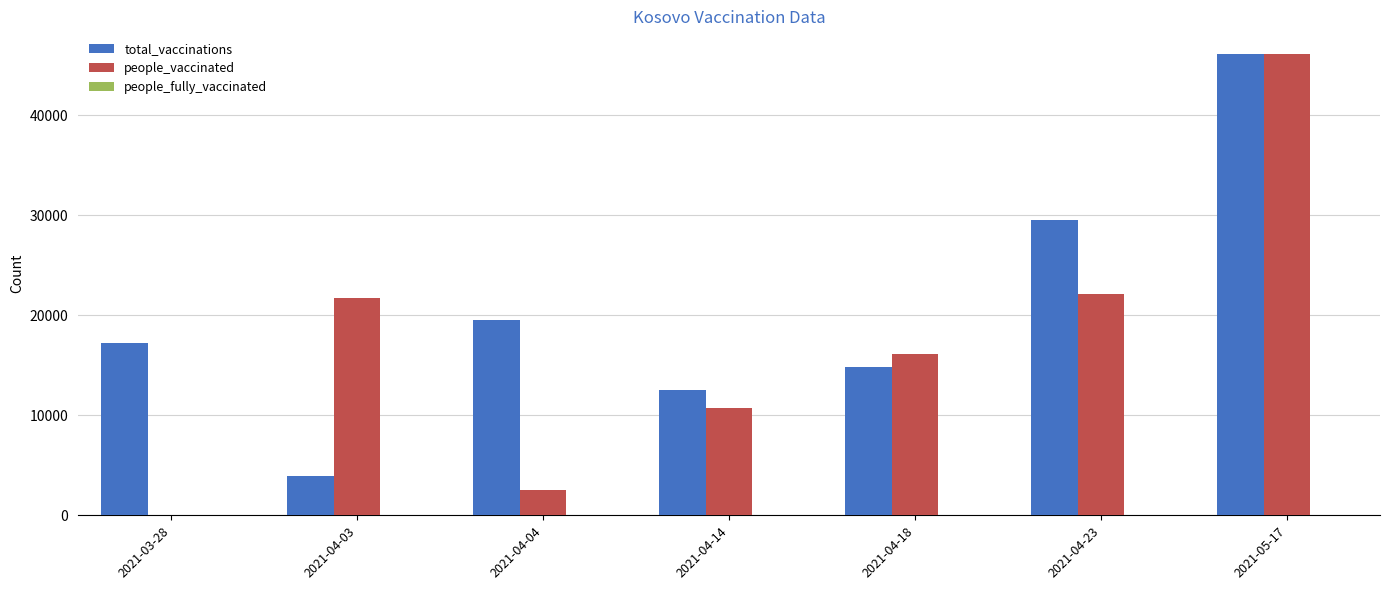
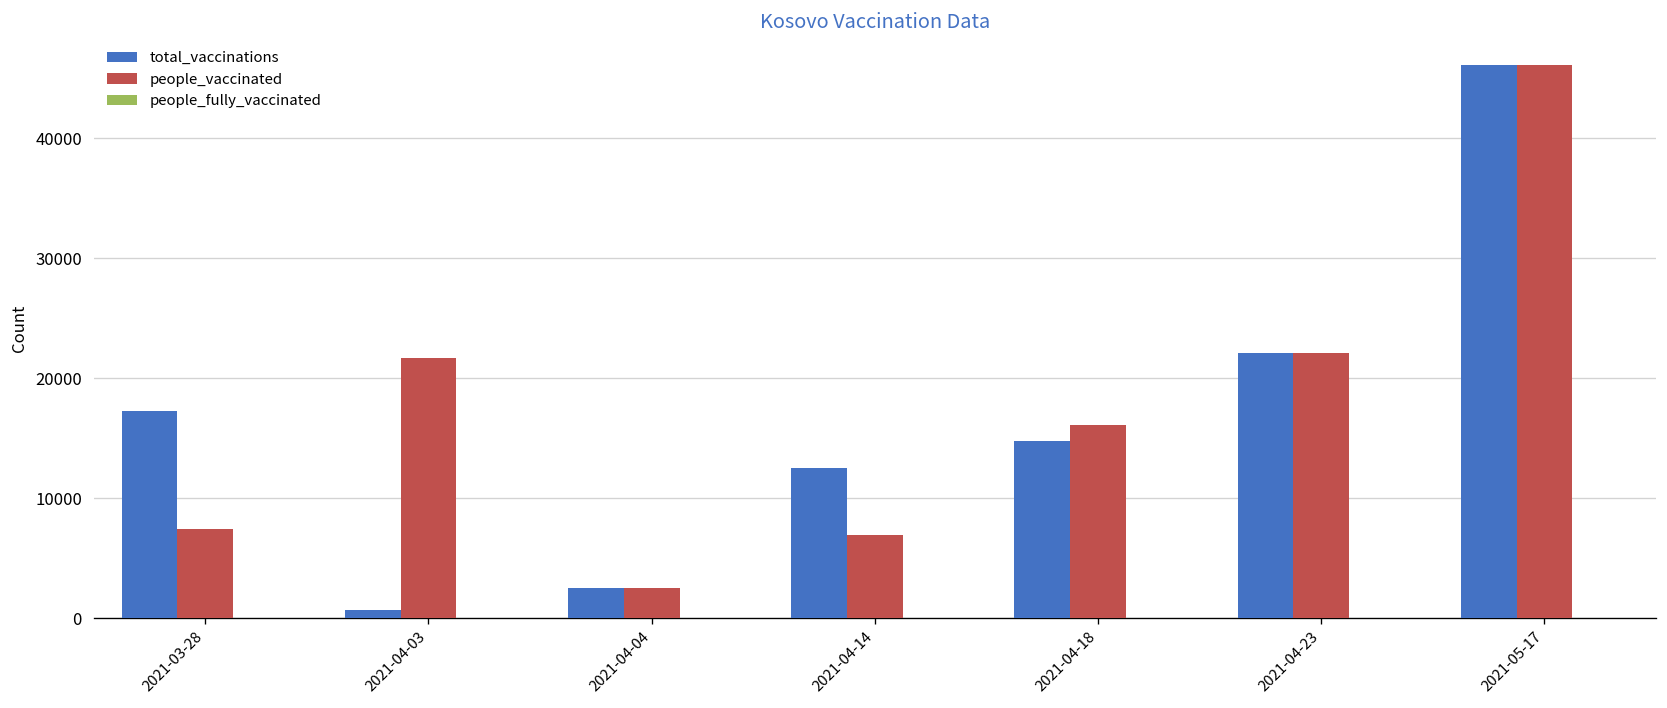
  {
    "total_vaccinations": {
      "2021-03-28": 17000,
-     "2021-04-03": 4000,
-     "2021-04-04": 20000,
+     "2021-04-03": 1000,
+     "2021-04-04": 3000,
      "2021-04-14": 13000,
      "2021-04-18": 15000,
-     "2021-04-23": 30000,
+     "2021-04-23": 22000,
      "2021-05-17": 46000
    },
    "people_vaccinated": {
-     "2021-03-28": 0,
+     "2021-03-28": 7000,
      "2021-04-03": 22000,
      "2021-04-04": 3000,
-     "2021-04-14": 11000,
+     "2021-04-14": 7000,
      "2021-04-18": 16000,
      "2021-04-23": 22000,
      "2021-05-17": 46000
    },
    "people_fully_vaccinated": {
      "2021-03-28": 0,
      "2021-04-03": 0,
      "2021-04-04": 0,
      "2021-04-14": 0,
      "2021-04-18": 0,
      "2021-04-23": 0,
      "2021-05-17": 0
    }
  }
